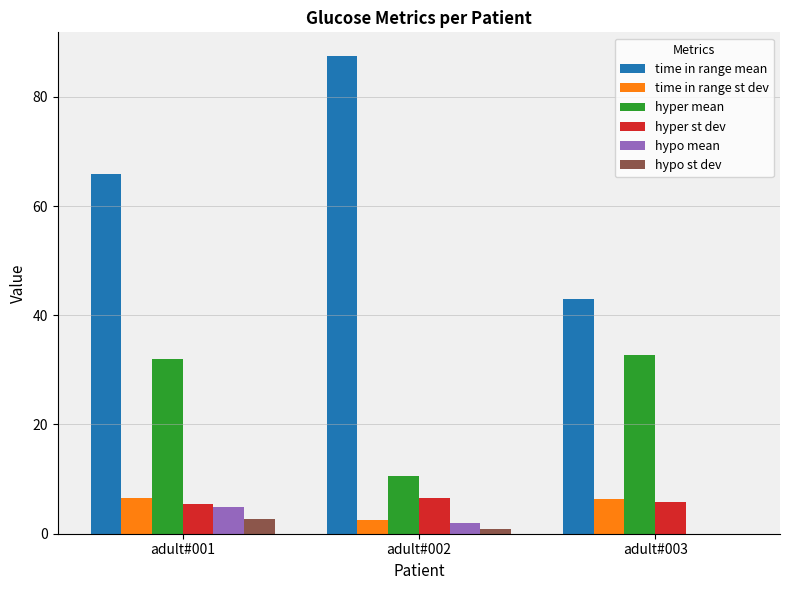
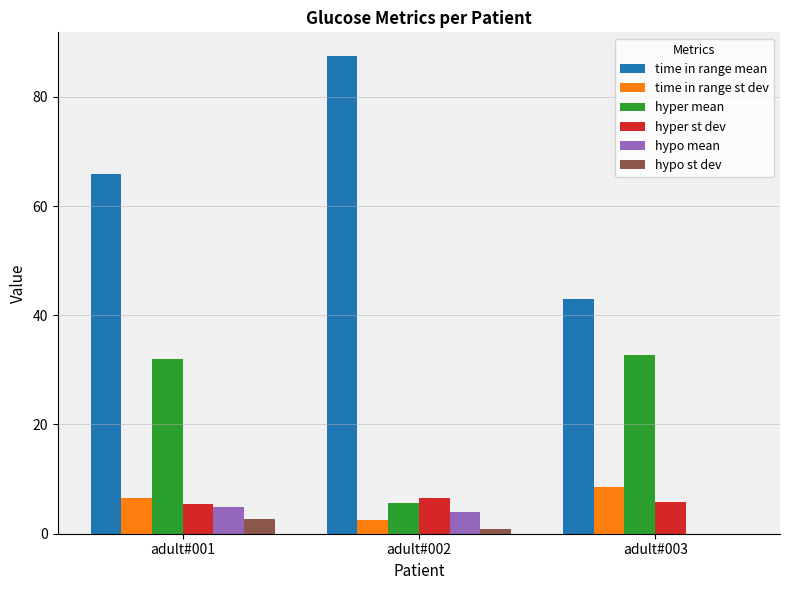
  {
    "time in range mean": {
      "adult#001": 66,
      "adult#002": 87,
      "adult#003": 43
    },
    "time in range st dev": {
      "adult#001": 7,
      "adult#002": 2,
-     "adult#003": 6
+     "adult#003": 9
    },
    "hyper mean": {
      "adult#001": 32,
-     "adult#002": 10,
+     "adult#002": 6,
      "adult#003": 33
    },
    "hyper st dev": {
      "adult#001": 5,
      "adult#002": 7,
      "adult#003": 6
    },
    "hypo mean": {
      "adult#001": 5,
-     "adult#002": 2,
+     "adult#002": 4,
      "adult#003": 0
    },
    "hypo st dev": {
      "adult#001": 3,
      "adult#002": 1,
      "adult#003": 0
    }
  }
